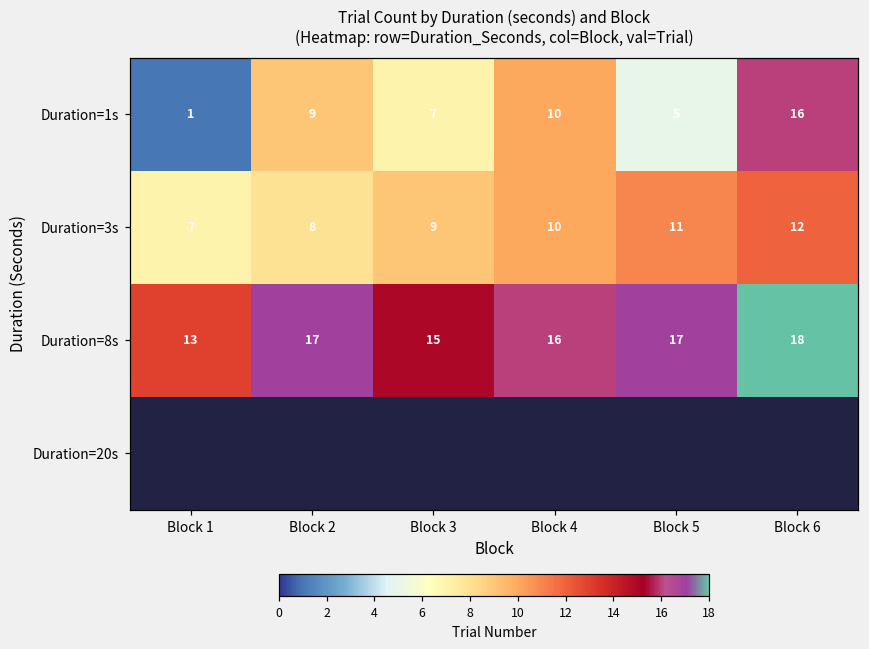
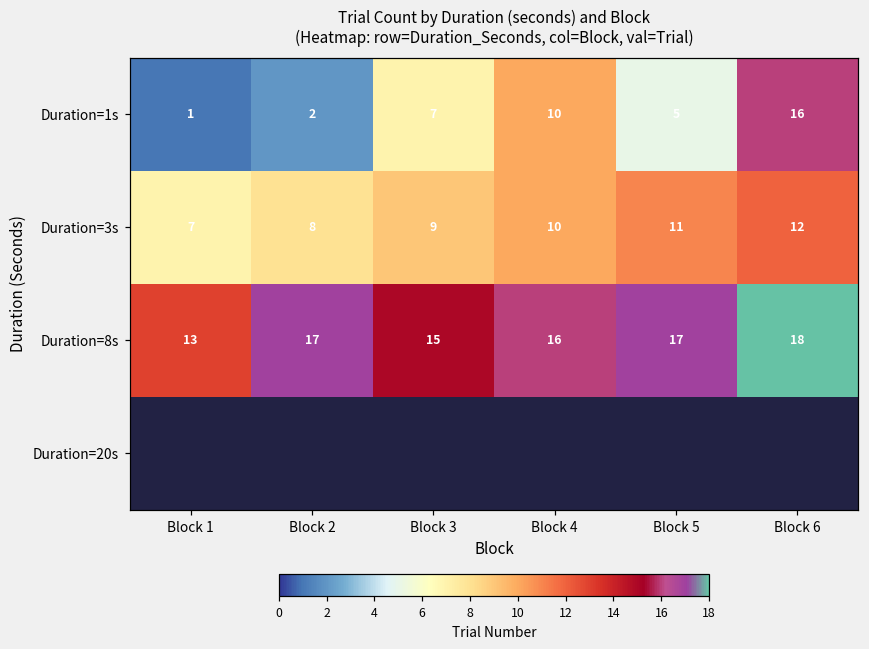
  {
    "Duration=1s": {
      "Block 1": 1,
-     "Block 2": 9,
+     "Block 2": 2,
      "Block 3": 7,
      "Block 4": 10,
      "Block 6": 16
    },
    "Duration=3s": {
      "Block 1": 7,
      "Block 2": 8,
      "Block 3": 9,
      "Block 4": 10,
      "Block 5": 11,
      "Block 6": 12
    },
    "Duration=8s": {
      "Block 1": 13,
      "Block 2": 17,
      "Block 3": 15,
      "Block 4": 16,
      "Block 5": 17,
      "Block 6": 18
    }
  }
